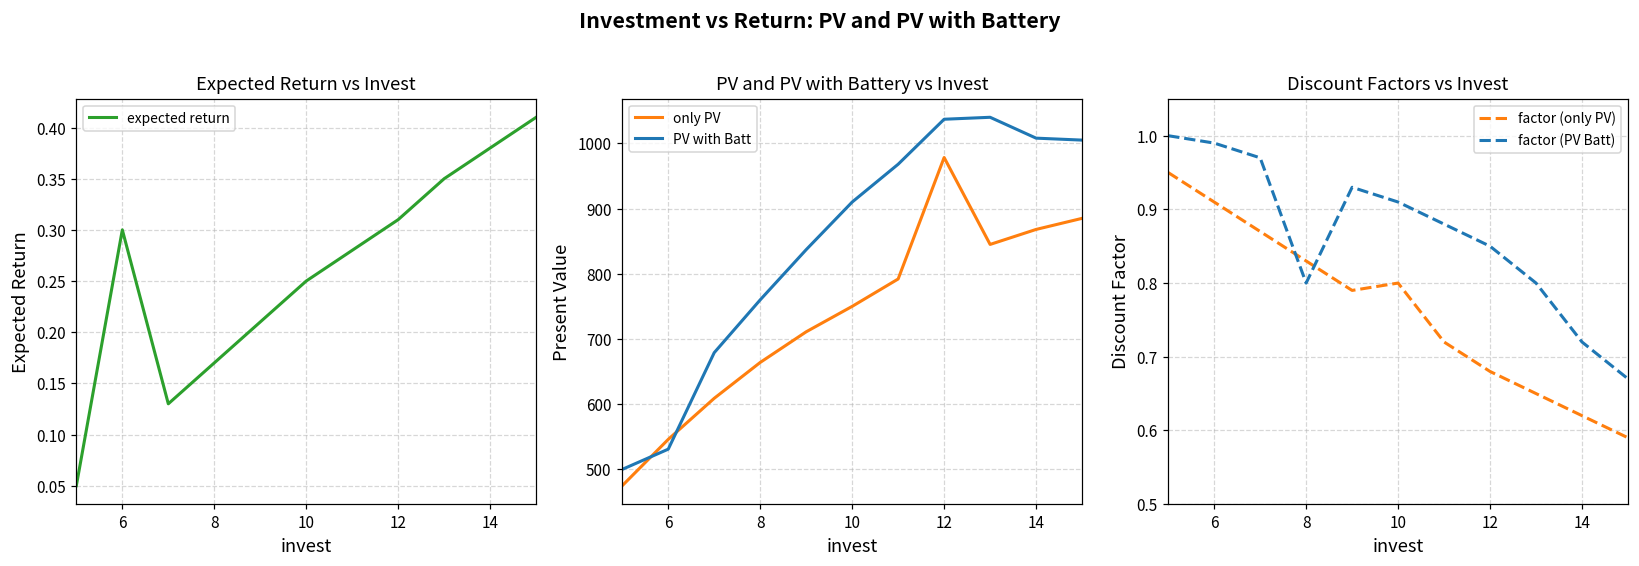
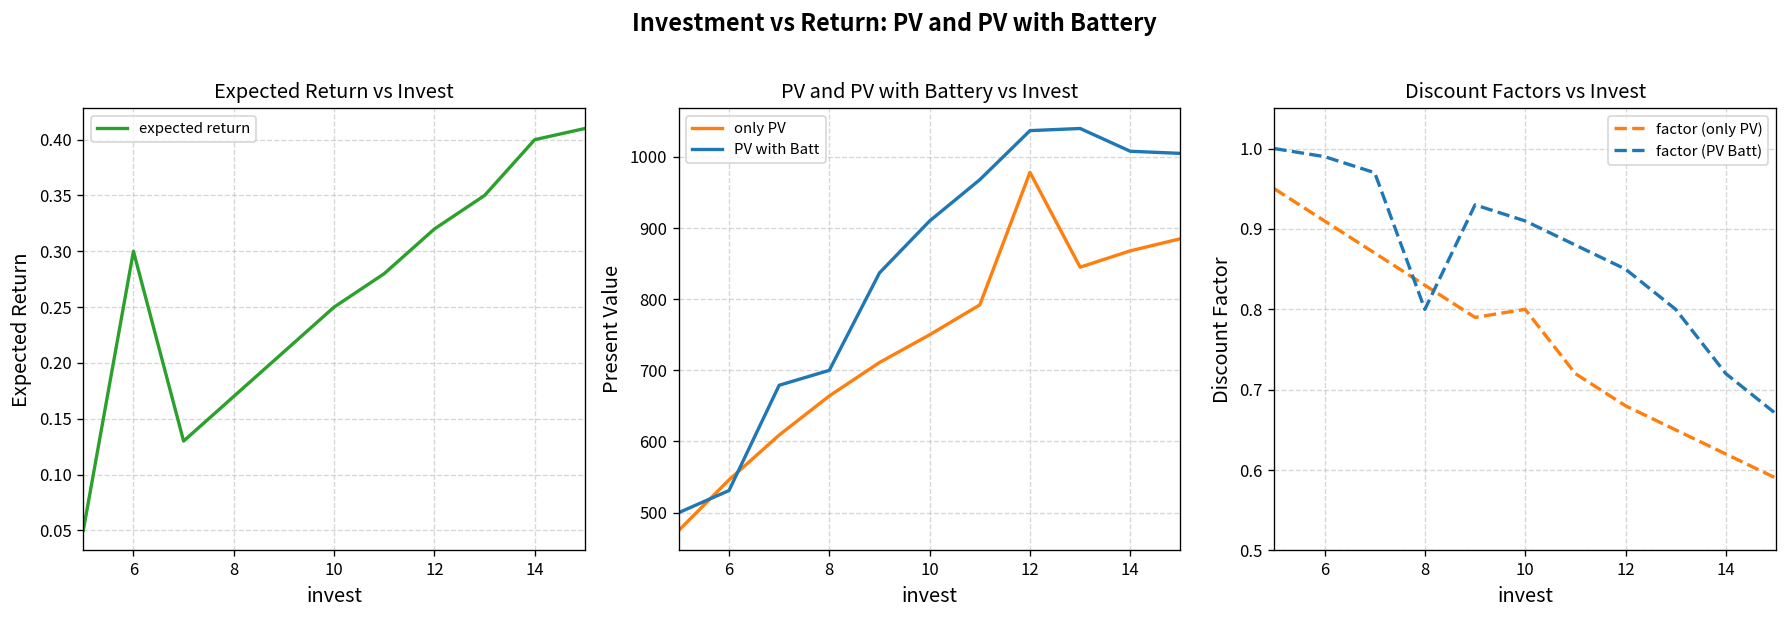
  {
    "Expected Return vs Invest": {
      "6": 0.30,
      "8": 0.17,
      "10": 0.25,
-     "12": 0.31,
-     "14": 0.38
+     "12": 0.32,
+     "14": 0.40
    },
    "PV and PV with Battery vs Invest": {
      "only PV": {
        "6": 550,
        "8": 660,
        "10": 750,
        "12": 980,
        "14": 870
      },
      "PV with Batt": {
        "6": 530,
-       "8": 760,
+       "8": 700,
        "10": 910,
        "12": 1040,
        "14": 1010
      }
    },
    "Discount Factors vs Invest": {
      "factor (only PV)": {
        "6": 0.91,
        "8": 0.83,
        "10": 0.80,
        "12": 0.68,
        "14": 0.62
      },
      "factor (PV Batt)": {
        "6": 0.99,
        "8": 0.80,
        "10": 0.91,
        "12": 0.85,
        "14": 0.72
      }
    }
  }
